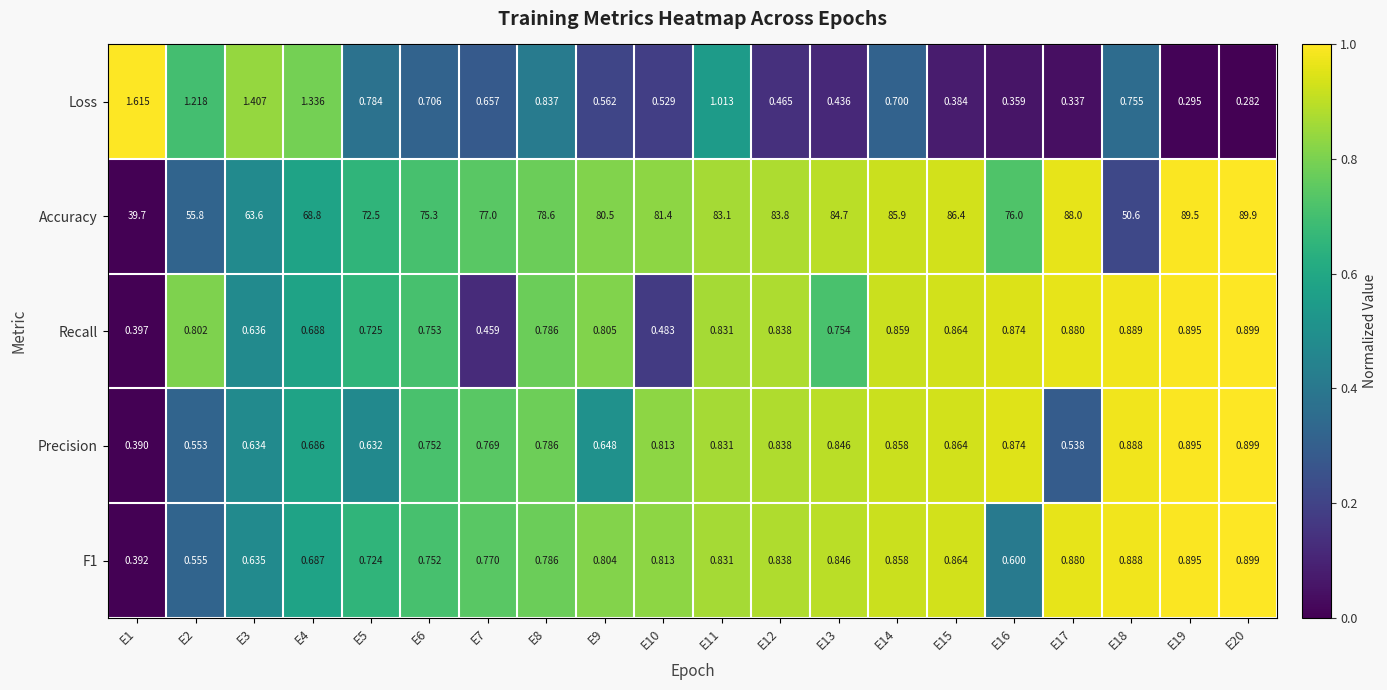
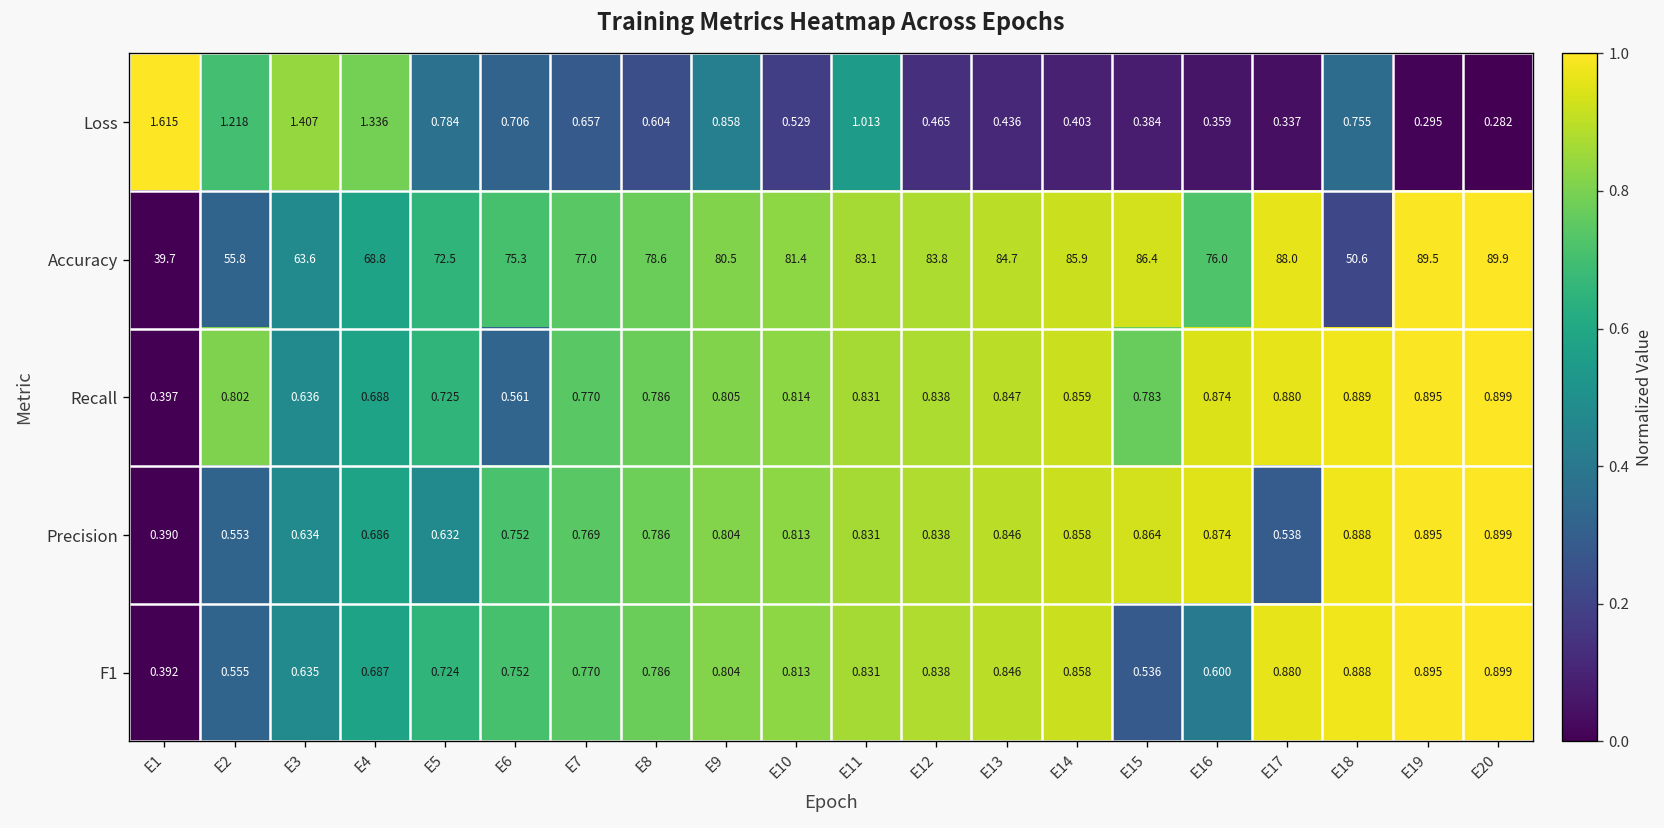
  {
    "Loss": {
      "E1": 1.615,
      "E2": 1.218,
      "E3": 1.407,
      "E4": 1.336,
      "E5": 0.784,
      "E6": 0.706,
      "E7": 0.657,
-     "E8": 0.837,
-     "E9": 0.562,
+     "E8": 0.604,
+     "E9": 0.858,
      "E10": 0.529,
      "E11": 1.013,
      "E12": 0.465,
      "E13": 0.436,
-     "E14": 0.700,
+     "E14": 0.403,
      "E15": 0.384,
      "E16": 0.359,
      "E17": 0.337,
      "E18": 0.755,
      "E19": 0.295,
      "E20": 0.282
    },
    "Accuracy": {
      "E1": 39.7,
      "E2": 55.8,
      "E3": 63.6,
      "E4": 68.8,
      "E5": 72.5,
      "E6": 75.3,
      "E7": 77.0,
      "E8": 78.6,
      "E9": 80.5,
      "E10": 81.4,
      "E11": 83.1,
      "E12": 83.8,
      "E13": 84.7,
      "E14": 85.9,
      "E15": 86.4,
      "E16": 76.0,
      "E17": 88.0,
      "E18": 50.6,
      "E19": 89.5,
      "E20": 89.9
    },
    "Recall": {
      "E1": 0.397,
      "E2": 0.802,
      "E3": 0.636,
      "E4": 0.688,
      "E5": 0.725,
-     "E6": 0.753,
-     "E7": 0.459,
+     "E6": 0.561,
+     "E7": 0.770,
      "E8": 0.786,
      "E9": 0.805,
-     "E10": 0.483,
+     "E10": 0.814,
      "E11": 0.831,
      "E12": 0.838,
-     "E13": 0.754,
+     "E13": 0.847,
      "E14": 0.859,
-     "E15": 0.864,
+     "E15": 0.783,
      "E16": 0.874,
      "E17": 0.880,
      "E18": 0.889,
      "E19": 0.895,
      "E20": 0.899
    },
    "Precision": {
      "E1": 0.390,
      "E2": 0.553,
      "E3": 0.634,
      "E4": 0.686,
      "E5": 0.632,
      "E6": 0.752,
      "E7": 0.769,
      "E8": 0.786,
-     "E9": 0.648,
+     "E9": 0.804,
      "E10": 0.813,
      "E11": 0.831,
      "E12": 0.838,
      "E13": 0.846,
      "E14": 0.858,
      "E15": 0.864,
      "E16": 0.874,
      "E17": 0.538,
      "E18": 0.888,
      "E19": 0.895,
      "E20": 0.899
    },
    "F1": {
      "E1": 0.392,
      "E2": 0.555,
      "E3": 0.635,
      "E4": 0.687,
      "E5": 0.724,
      "E6": 0.752,
      "E7": 0.770,
      "E8": 0.786,
      "E9": 0.804,
      "E10": 0.813,
      "E11": 0.831,
      "E12": 0.838,
      "E13": 0.846,
      "E14": 0.858,
-     "E15": 0.864,
+     "E15": 0.536,
      "E16": 0.600,
      "E17": 0.880,
      "E18": 0.888,
      "E19": 0.895,
      "E20": 0.899
    }
  }
